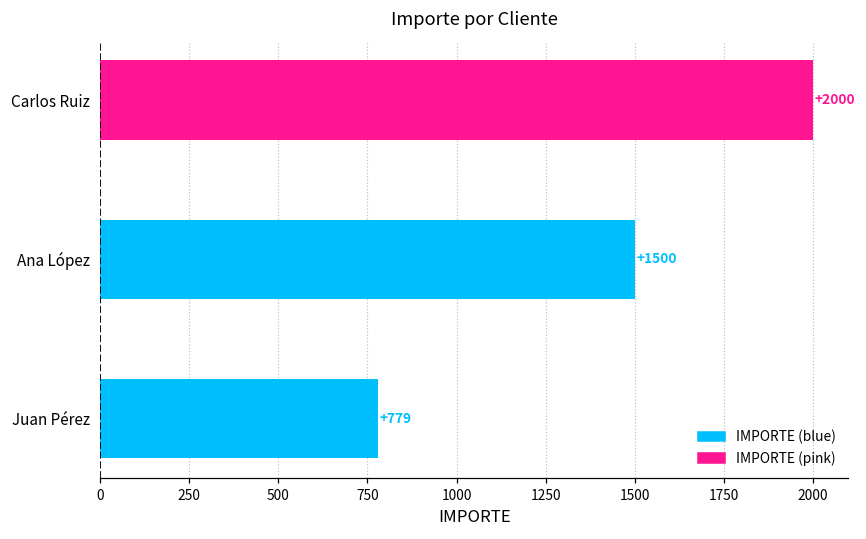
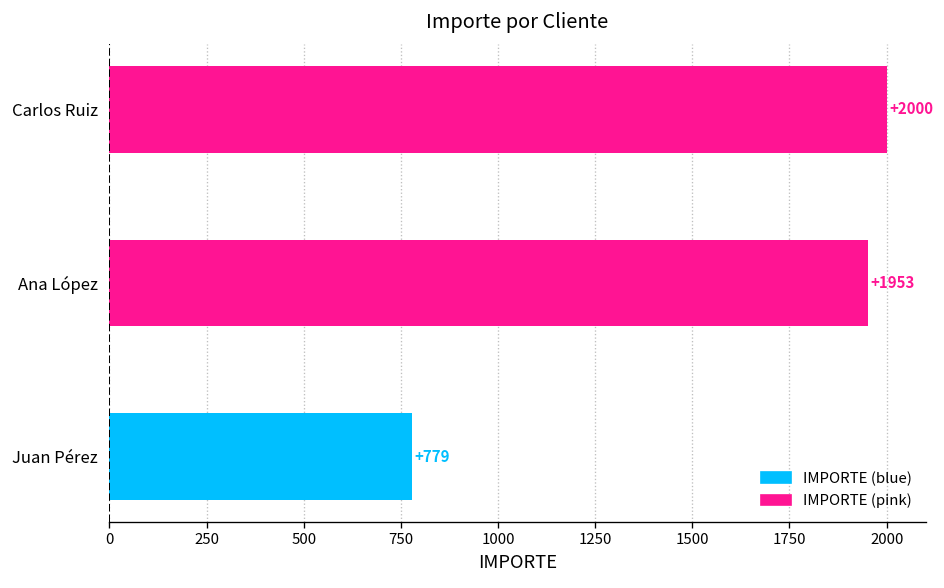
  {
    "Carlos Ruiz": "+2000",
-   "Ana López": "+1500",
+   "Ana López": "+1953",
    "Juan Pérez": "+779"
  }
